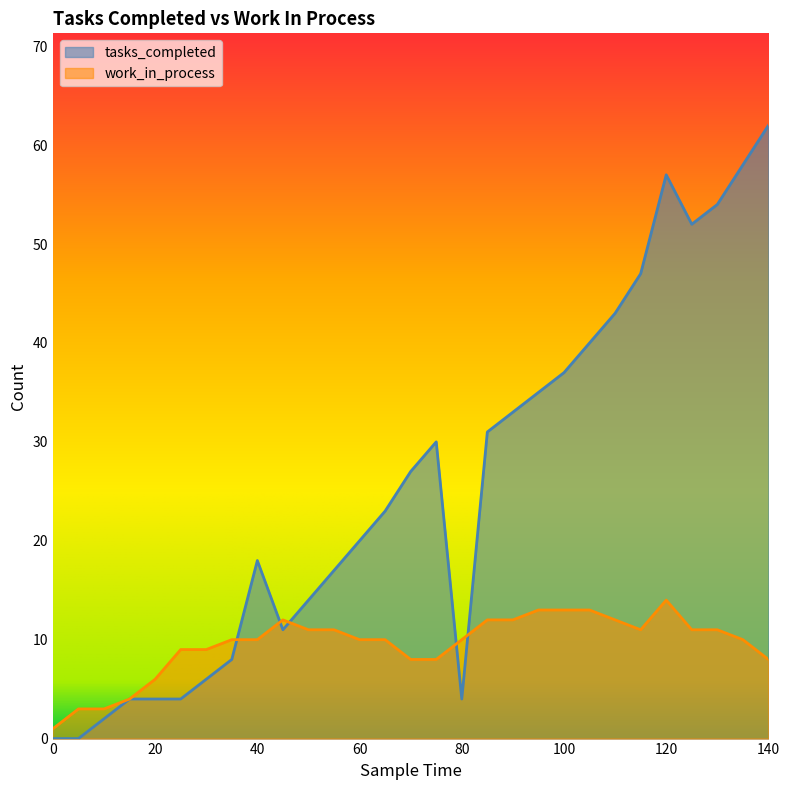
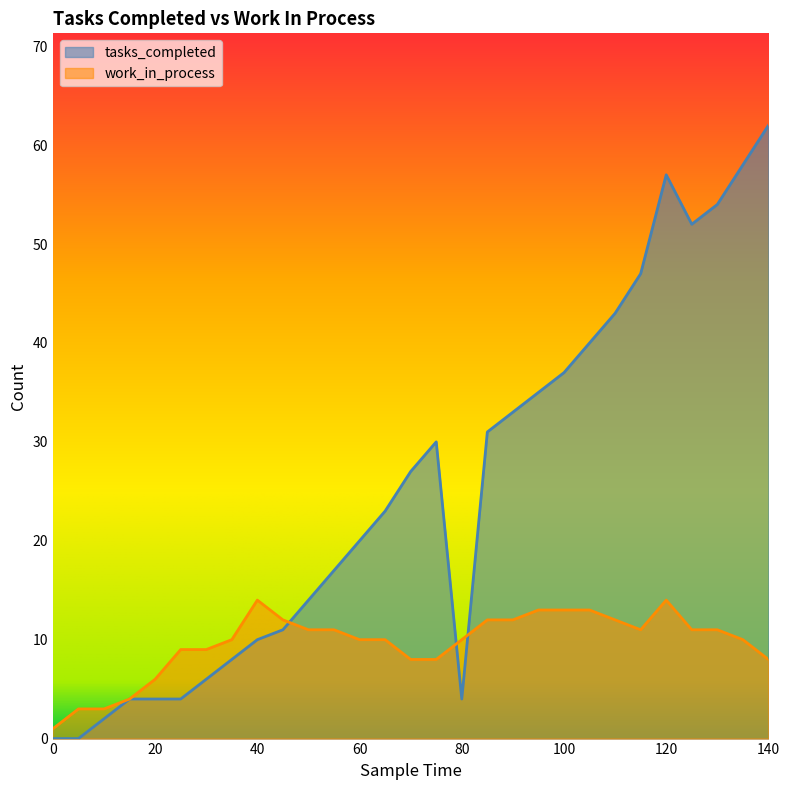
  {
    "tasks_completed": {
      "0": 0,
      "20": 4,
-     "40": 18,
+     "40": 10,
      "60": 20,
      "80": 4,
      "100": 37,
      "120": 57,
      "140": 62
    },
    "work_in_process": {
      "0": 1,
      "20": 6,
-     "40": 10,
+     "40": 14,
      "60": 10,
      "80": 10,
      "100": 13,
      "120": 14,
      "140": 8
    }
  }
